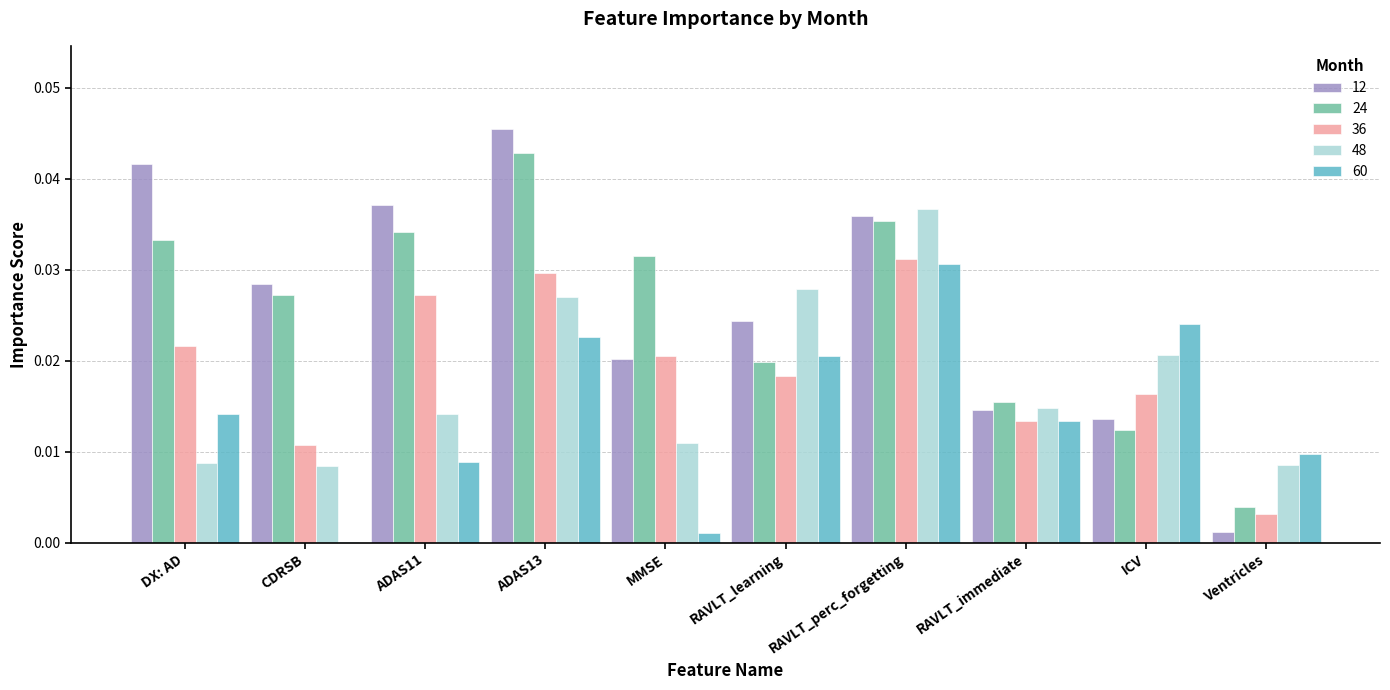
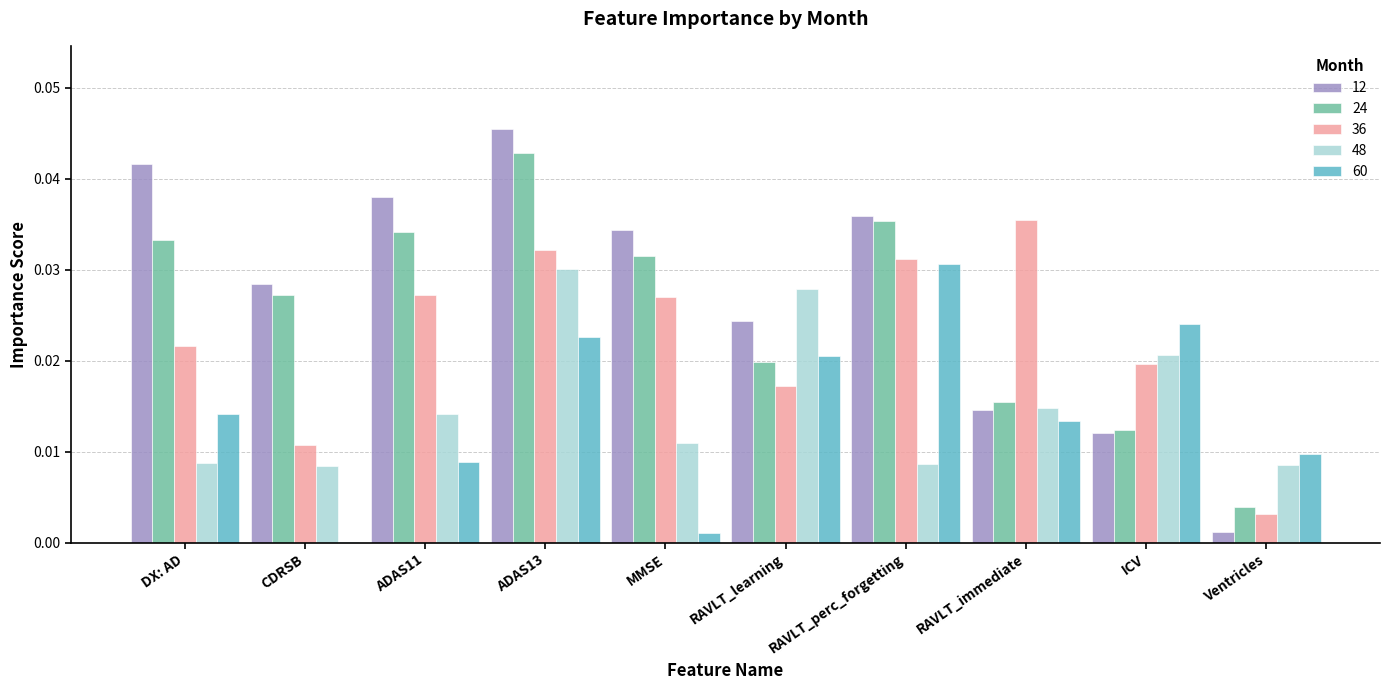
  {
    "12": {
      "DX: AD": 0.042,
      "CDRSB": 0.028,
-     "ADAS11": 0.037,
+     "ADAS11": 0.038,
      "ADAS13": 0.045,
-     "MMSE": 0.020,
+     "MMSE": 0.034,
      "RAVLT_learning": 0.024,
      "RAVLT_perc_forgetting": 0.036,
      "RAVLT_immediate": 0.015,
-     "ICV": 0.014,
+     "ICV": 0.012,
      "Ventricles": 0.001
    },
    "36": {
      "DX: AD": 0.022,
      "CDRSB": 0.011,
      "ADAS11": 0.027,
-     "ADAS13": 0.030,
-     "MMSE": 0.020,
-     "RAVLT_learning": 0.018,
+     "ADAS13": 0.032,
+     "MMSE": 0.027,
+     "RAVLT_learning": 0.017,
      "RAVLT_perc_forgetting": 0.031,
-     "RAVLT_immediate": 0.013,
-     "ICV": 0.016,
+     "RAVLT_immediate": 0.036,
+     "ICV": 0.020,
      "Ventricles": 0.003
    },
    "48": {
      "DX: AD": 0.009,
      "CDRSB": 0.008,
      "ADAS11": 0.014,
-     "ADAS13": 0.027,
+     "ADAS13": 0.030,
      "MMSE": 0.011,
      "RAVLT_learning": 0.028,
-     "RAVLT_perc_forgetting": 0.037,
+     "RAVLT_perc_forgetting": 0.009,
      "RAVLT_immediate": 0.015,
      "ICV": 0.021,
      "Ventricles": 0.009
    }
  }
